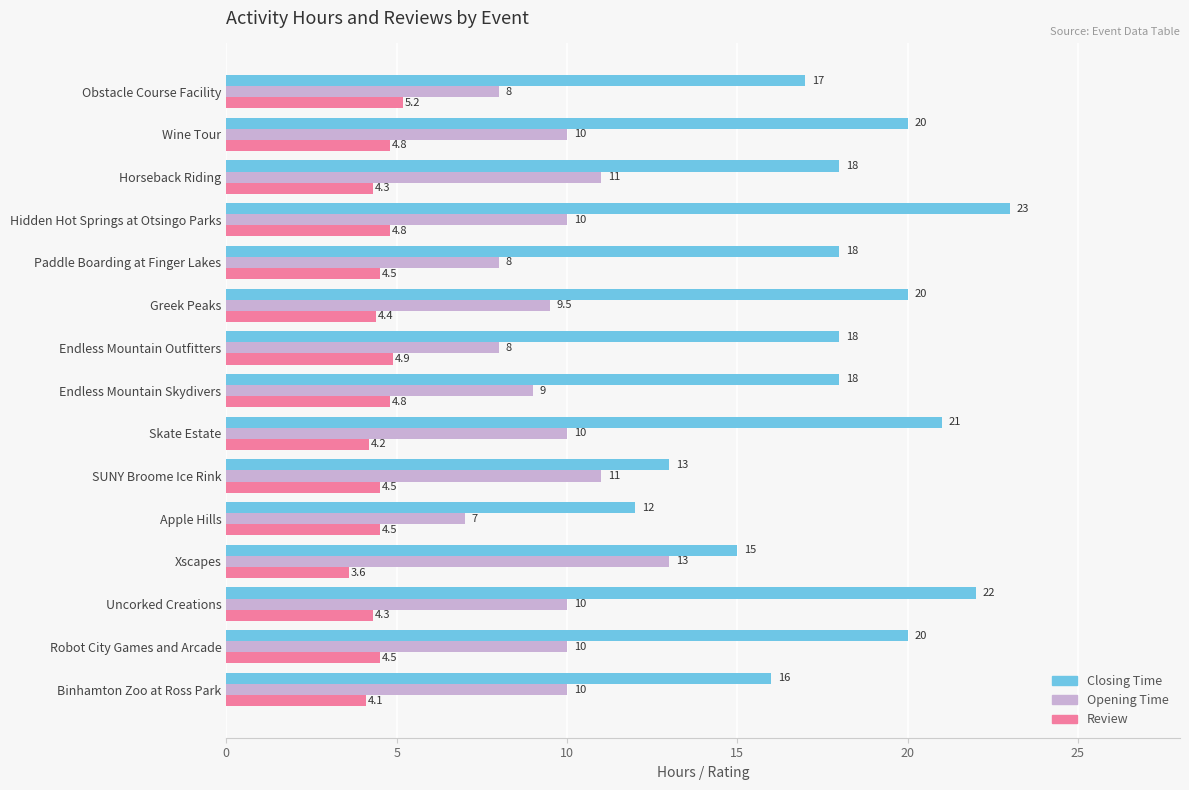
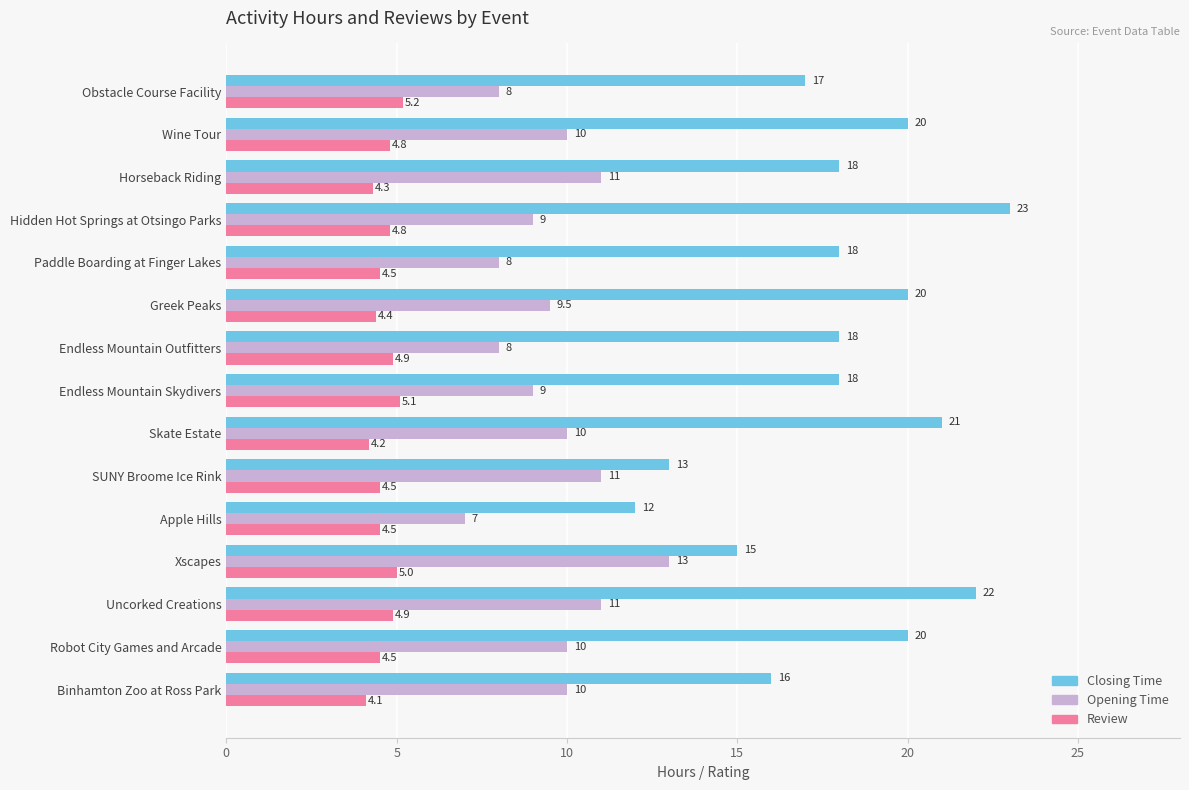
  {
    "Closing Time": {
      "Obstacle Course Facility": 17,
      "Wine Tour": 20,
      "Horseback Riding": 18,
      "Hidden Hot Springs at Otsingo Parks": 23,
      "Paddle Boarding at Finger Lakes": 18,
      "Greek Peaks": 20,
      "Endless Mountain Outfitters": 18,
      "Endless Mountain Skydivers": 18,
      "Skate Estate": 21,
      "SUNY Broome Ice Rink": 13,
      "Apple Hills": 12,
      "Xscapes": 15,
      "Uncorked Creations": 22,
      "Robot City Games and Arcade": 20,
      "Binhamton Zoo at Ross Park": 16
    },
    "Opening Time": {
      "Obstacle Course Facility": 8,
      "Wine Tour": 10,
      "Horseback Riding": 11,
-     "Hidden Hot Springs at Otsingo Parks": 10,
+     "Hidden Hot Springs at Otsingo Parks": 9,
      "Paddle Boarding at Finger Lakes": 8,
      "Greek Peaks": 9.5,
      "Endless Mountain Outfitters": 8,
      "Endless Mountain Skydivers": 9,
      "Skate Estate": 10,
      "SUNY Broome Ice Rink": 11,
      "Apple Hills": 7,
      "Xscapes": 13,
-     "Uncorked Creations": 10,
+     "Uncorked Creations": 11,
      "Robot City Games and Arcade": 10,
      "Binhamton Zoo at Ross Park": 10
    },
    "Review": {
      "Obstacle Course Facility": 5.2,
      "Wine Tour": 4.8,
      "Horseback Riding": 4.3,
      "Hidden Hot Springs at Otsingo Parks": 4.8,
      "Paddle Boarding at Finger Lakes": 4.5,
      "Greek Peaks": 4.4,
      "Endless Mountain Outfitters": 4.9,
-     "Endless Mountain Skydivers": 4.8,
+     "Endless Mountain Skydivers": 5.1,
      "Skate Estate": 4.2,
      "SUNY Broome Ice Rink": 4.5,
      "Apple Hills": 4.5,
-     "Xscapes": 3.6,
-     "Uncorked Creations": 4.3,
+     "Xscapes": 5.0,
+     "Uncorked Creations": 4.9,
      "Robot City Games and Arcade": 4.5,
      "Binhamton Zoo at Ross Park": 4.1
    }
  }
